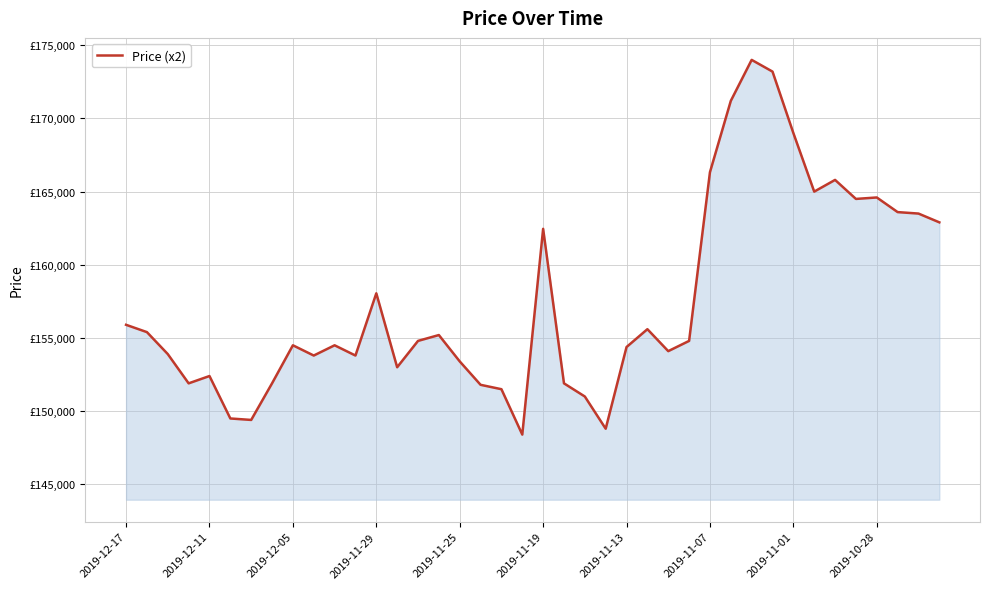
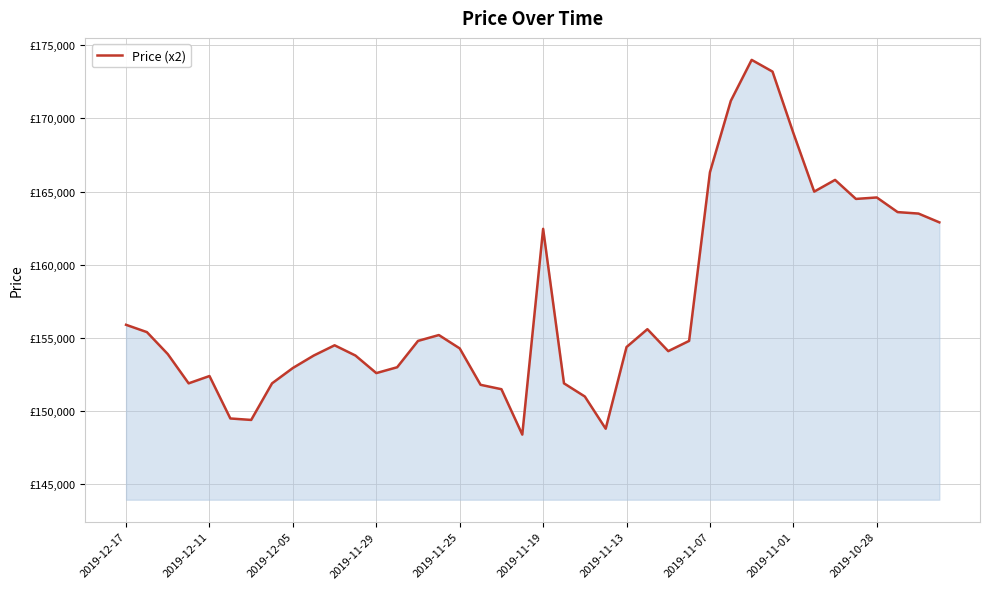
  {
    "2019-12-17": "£155,900",
    "2019-12-11": "£152,400",
-   "2019-12-05": "£154,500",
-   "2019-11-29": "£158,100",
-   "2019-11-25": "£153,400",
+   "2019-12-05": "£153,000",
+   "2019-11-29": "£152,600",
+   "2019-11-25": "£154,300",
    "2019-11-19": "£162,500",
    "2019-11-13": "£154,400",
    "2019-11-07": "£166,300",
    "2019-11-01": "£169,000",
    "2019-10-28": "£164,600"
  }
